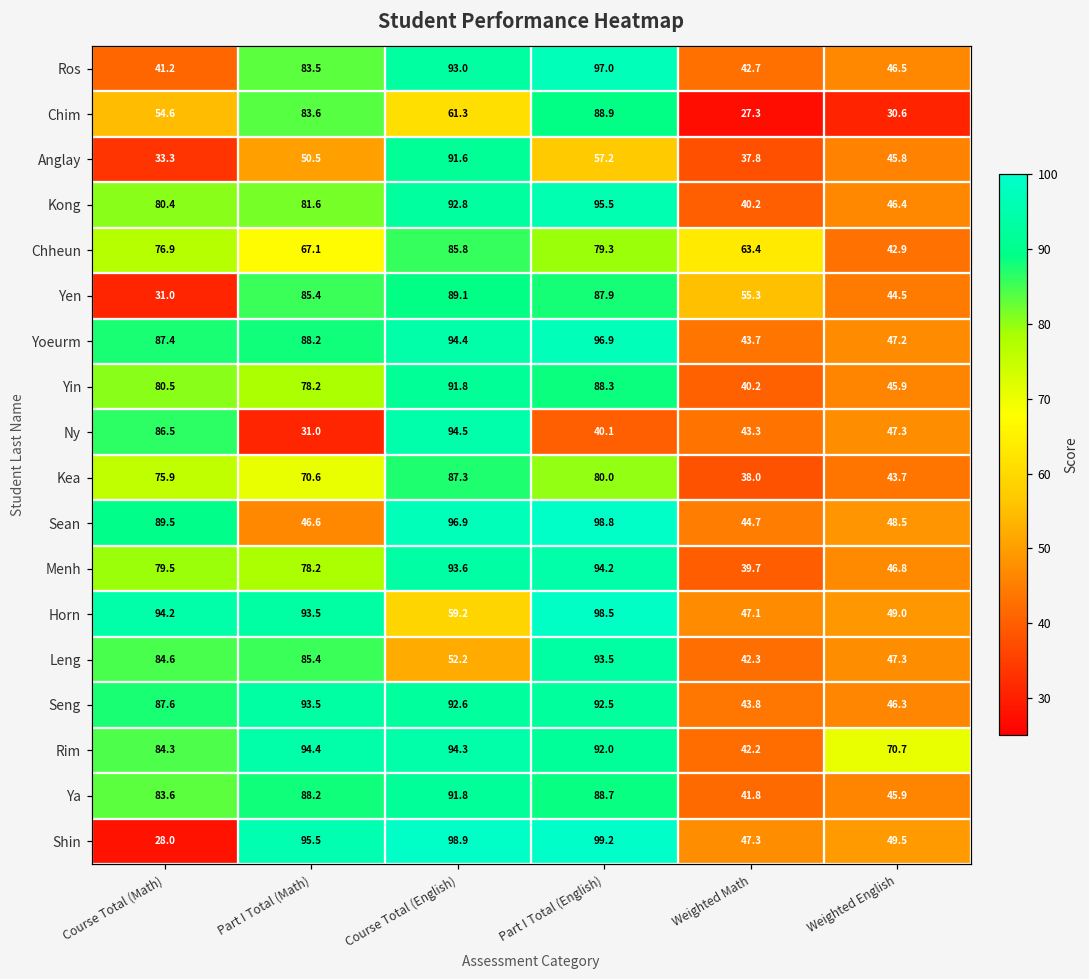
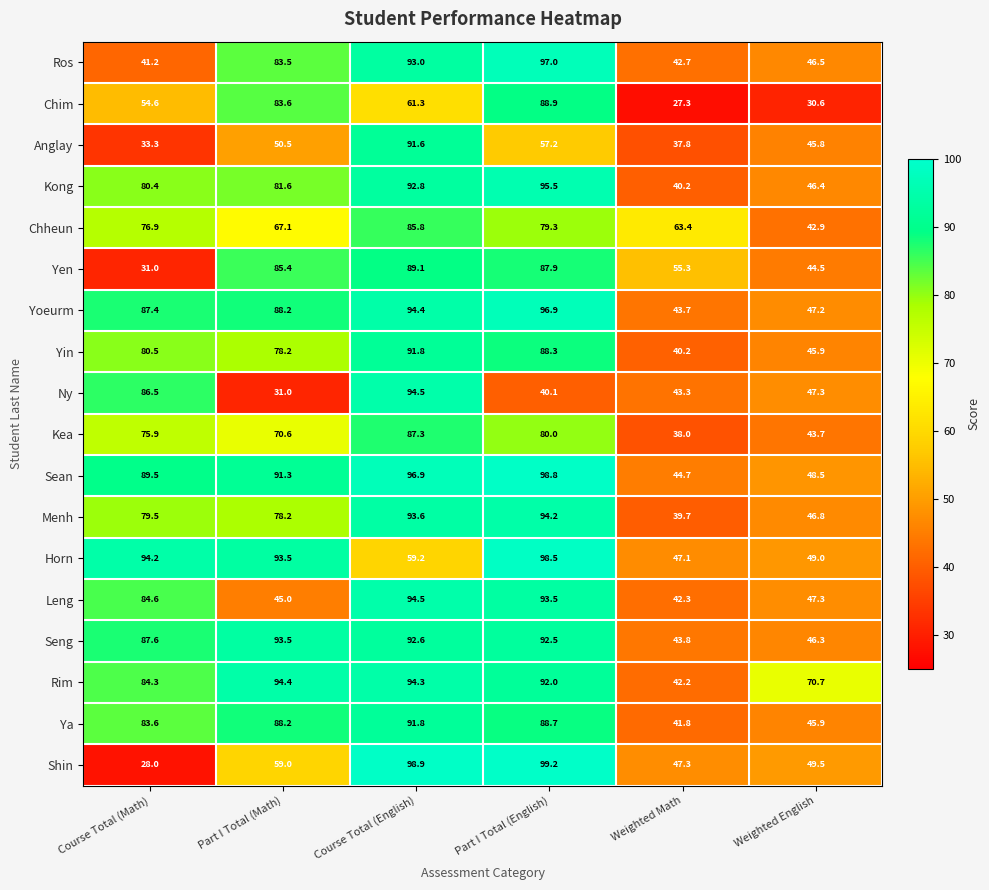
  {
    "Ros": {
      "Course Total (Math)": 41.2,
      "Part I Total (Math)": 83.5,
      "Course Total (English)": 93.0,
      "Part I Total (English)": 97.0,
      "Weighted Math": 42.7,
      "Weighted English": 46.5
    },
    "Chim": {
      "Course Total (Math)": 54.6,
      "Part I Total (Math)": 83.6,
      "Course Total (English)": 61.3,
      "Part I Total (English)": 88.9,
      "Weighted Math": 27.3,
      "Weighted English": 30.6
    },
    "Anglay": {
      "Course Total (Math)": 33.3,
      "Part I Total (Math)": 50.5,
      "Course Total (English)": 91.6,
      "Part I Total (English)": 57.2,
      "Weighted Math": 37.8,
      "Weighted English": 45.8
    },
    "Kong": {
      "Course Total (Math)": 80.4,
      "Part I Total (Math)": 81.6,
      "Course Total (English)": 92.8,
      "Part I Total (English)": 95.5,
      "Weighted Math": 40.2,
      "Weighted English": 46.4
    },
    "Chheun": {
      "Course Total (Math)": 76.9,
      "Part I Total (Math)": 67.1,
      "Course Total (English)": 85.8,
      "Part I Total (English)": 79.3,
      "Weighted Math": 63.4,
      "Weighted English": 42.9
    },
    "Yen": {
      "Course Total (Math)": 31.0,
      "Part I Total (Math)": 85.4,
      "Course Total (English)": 89.1,
      "Part I Total (English)": 87.9,
      "Weighted Math": 55.3,
      "Weighted English": 44.5
    },
    "Yoeurm": {
      "Course Total (Math)": 87.4,
      "Part I Total (Math)": 88.2,
      "Course Total (English)": 94.4,
      "Part I Total (English)": 96.9,
      "Weighted Math": 43.7,
      "Weighted English": 47.2
    },
    "Yin": {
      "Course Total (Math)": 80.5,
      "Part I Total (Math)": 78.2,
      "Course Total (English)": 91.8,
      "Part I Total (English)": 88.3,
      "Weighted Math": 40.2,
      "Weighted English": 45.9
    },
    "Ny": {
      "Course Total (Math)": 86.5,
      "Part I Total (Math)": 31.0,
      "Course Total (English)": 94.5,
      "Part I Total (English)": 40.1,
      "Weighted Math": 43.3,
      "Weighted English": 47.3
    },
    "Kea": {
      "Course Total (Math)": 75.9,
      "Part I Total (Math)": 70.6,
      "Course Total (English)": 87.3,
      "Part I Total (English)": 80.0,
      "Weighted Math": 38.0,
      "Weighted English": 43.7
    },
    "Sean": {
      "Course Total (Math)": 89.5,
-     "Part I Total (Math)": 46.6,
+     "Part I Total (Math)": 91.3,
      "Course Total (English)": 96.9,
      "Part I Total (English)": 98.8,
      "Weighted Math": 44.7,
      "Weighted English": 48.5
    },
    "Menh": {
      "Course Total (Math)": 79.5,
      "Part I Total (Math)": 78.2,
      "Course Total (English)": 93.6,
      "Part I Total (English)": 94.2,
      "Weighted Math": 39.7,
      "Weighted English": 46.8
    },
    "Horn": {
      "Course Total (Math)": 94.2,
      "Part I Total (Math)": 93.5,
      "Course Total (English)": 59.2,
      "Part I Total (English)": 98.5,
      "Weighted Math": 47.1,
      "Weighted English": 49.0
    },
    "Leng": {
      "Course Total (Math)": 84.6,
-     "Part I Total (Math)": 85.4,
-     "Course Total (English)": 52.2,
+     "Part I Total (Math)": 45.0,
+     "Course Total (English)": 94.5,
      "Part I Total (English)": 93.5,
      "Weighted Math": 42.3,
      "Weighted English": 47.3
    },
    "Seng": {
      "Course Total (Math)": 87.6,
      "Part I Total (Math)": 93.5,
      "Course Total (English)": 92.6,
      "Part I Total (English)": 92.5,
      "Weighted Math": 43.8,
      "Weighted English": 46.3
    },
    "Rim": {
      "Course Total (Math)": 84.3,
      "Part I Total (Math)": 94.4,
      "Course Total (English)": 94.3,
      "Part I Total (English)": 92.0,
      "Weighted Math": 42.2,
      "Weighted English": 70.7
    },
    "Ya": {
      "Course Total (Math)": 83.6,
      "Part I Total (Math)": 88.2,
      "Course Total (English)": 91.8,
      "Part I Total (English)": 88.7,
      "Weighted Math": 41.8,
      "Weighted English": 45.9
    },
    "Shin": {
      "Course Total (Math)": 28.0,
-     "Part I Total (Math)": 95.5,
+     "Part I Total (Math)": 59.0,
      "Course Total (English)": 98.9,
      "Part I Total (English)": 99.2,
      "Weighted Math": 47.3,
      "Weighted English": 49.5
    }
  }
